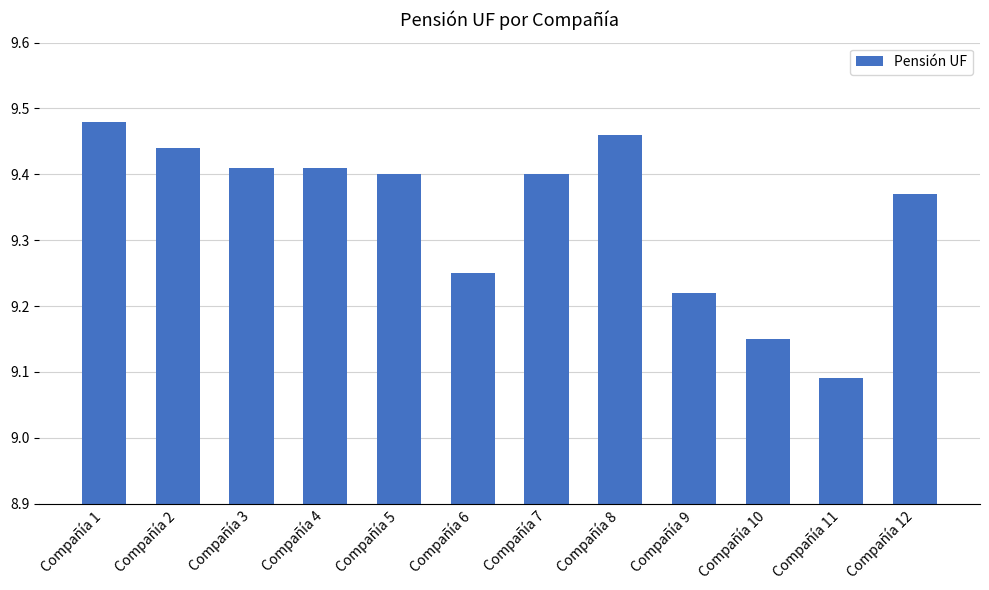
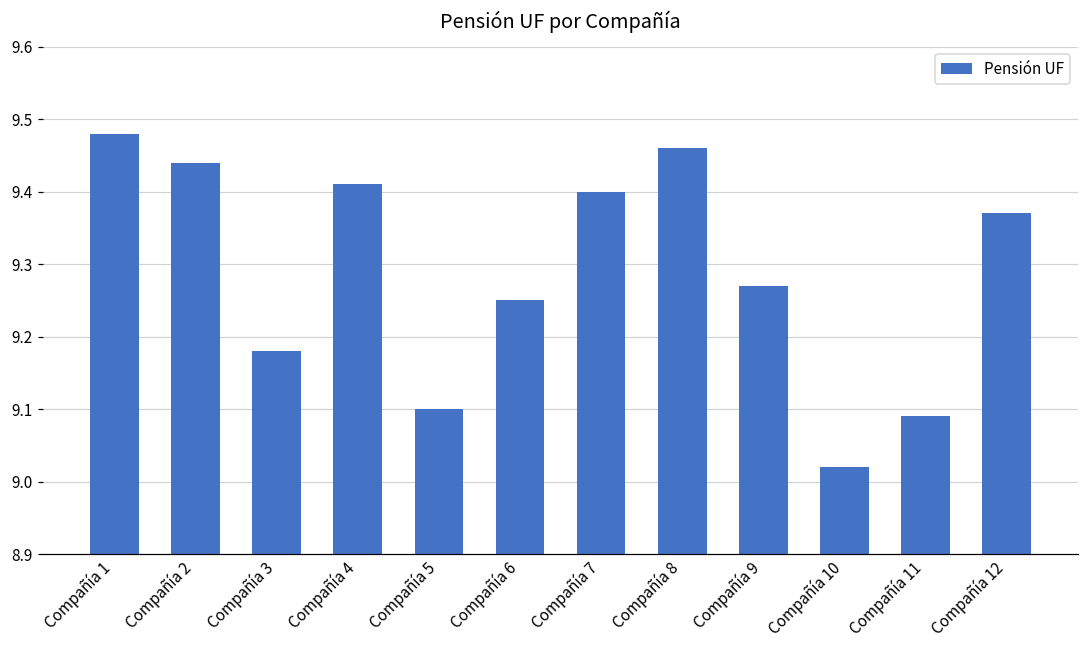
  {
    "Compañía 1": 9.48,
    "Compañía 2": 9.44,
-   "Compañía 3": 9.41,
+   "Compañía 3": 9.18,
    "Compañía 4": 9.41,
-   "Compañía 5": 9.4,
+   "Compañía 5": 9.1,
    "Compañía 6": 9.25,
    "Compañía 7": 9.40,
    "Compañía 8": 9.46,
-   "Compañía 9": 9.22,
-   "Compañía 10": 9.15,
+   "Compañía 9": 9.27,
+   "Compañía 10": 9.02,
    "Compañía 11": 9.09,
    "Compañía 12": 9.37
  }
